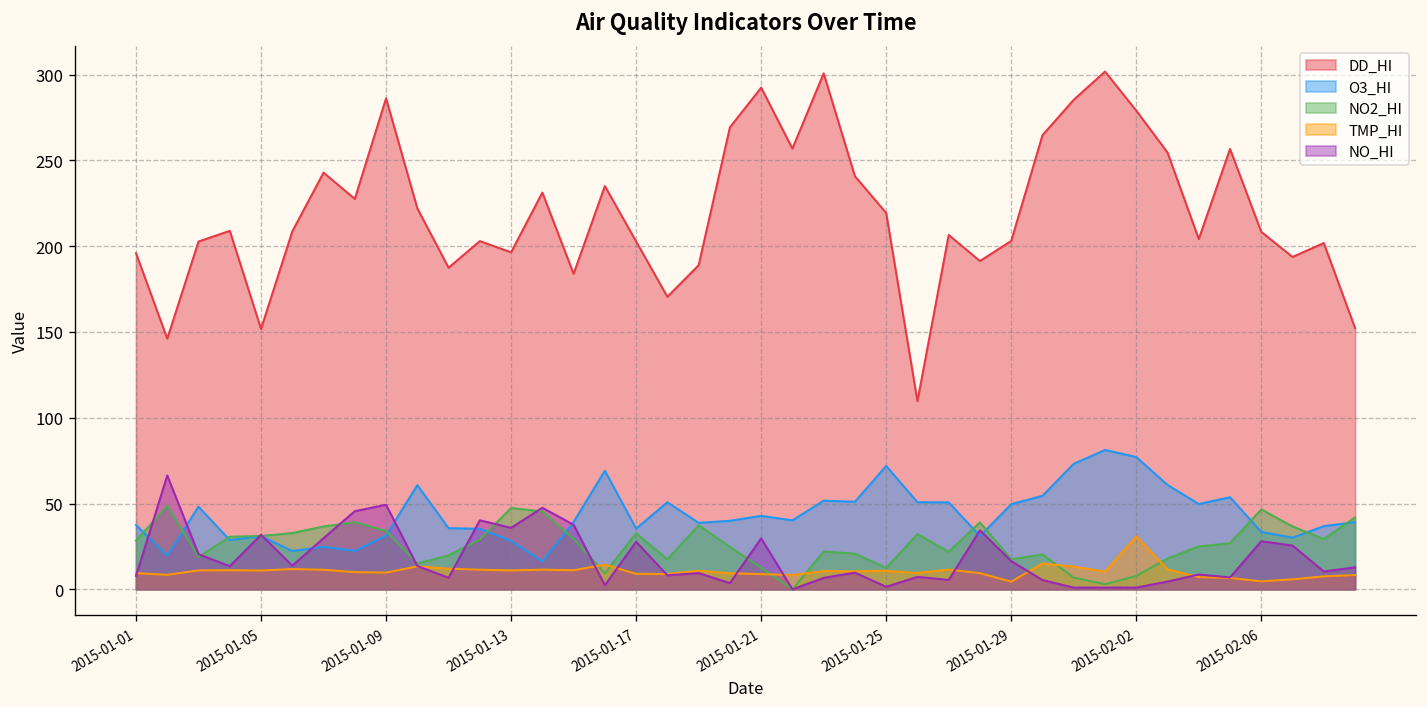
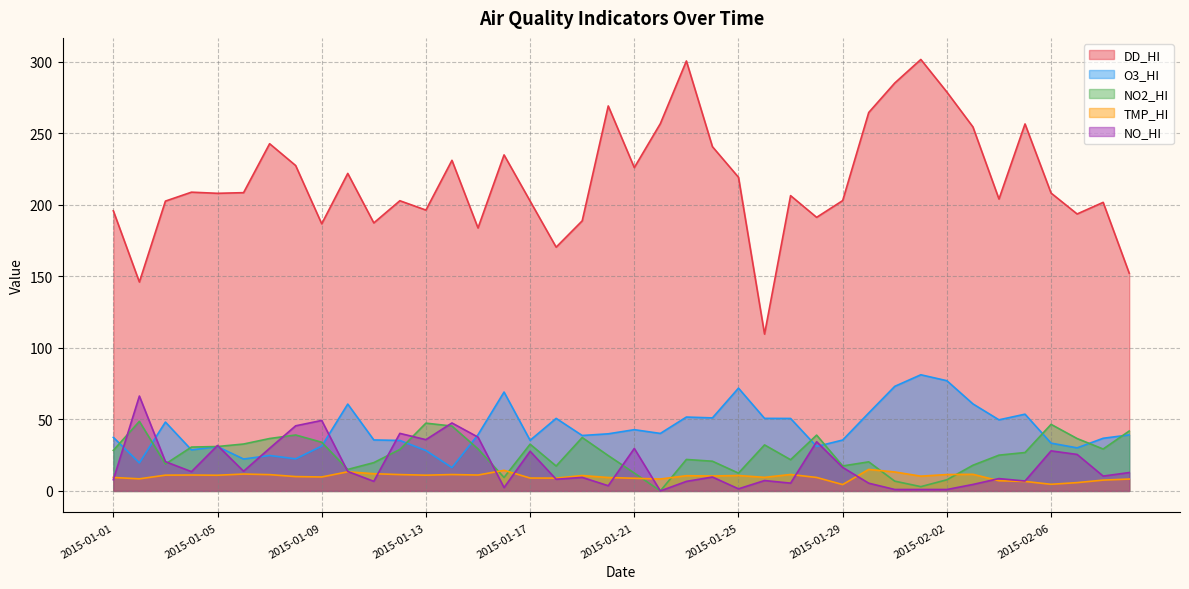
  {
    "DD_HI": {
      "2015-01-01": 196,
-     "2015-01-05": 152,
-     "2015-01-09": 286,
+     "2015-01-05": 208,
+     "2015-01-09": 187,
      "2015-01-13": 196,
      "2015-01-17": 203,
-     "2015-01-21": 292,
+     "2015-01-21": 226,
      "2015-01-25": 219,
      "2015-01-29": 203,
      "2015-02-02": 279,
      "2015-02-06": 208
    },
    "O3_HI": {
      "2015-01-01": 38,
      "2015-01-09": 31,
      "2015-01-13": 28,
      "2015-01-17": 35,
      "2015-01-21": 43,
      "2015-01-25": 72,
-     "2015-01-29": 50,
+     "2015-01-29": 36,
      "2015-02-02": 77,
      "2015-02-06": 33
    },
    "NO2_HI": {
      "2015-01-01": 28,
      "2015-01-09": 34,
      "2015-01-13": 47,
      "2015-01-17": 33,
      "2015-01-21": 13,
      "2015-02-02": 8,
      "2015-02-06": 47
    },
    "TMP_HI": {
      "2015-01-05": 11,
      "2015-01-09": 10,
      "2015-01-13": 11,
      "2015-01-17": 9,
      "2015-01-21": 9,
      "2015-01-29": 4,
-     "2015-02-02": 31,
+     "2015-02-02": 11,
      "2015-02-06": 5
    },
    "NO_HI": {
      "2015-01-09": 49,
      "2015-01-13": 36,
      "2015-01-17": 28,
      "2015-01-21": 30,
      "2015-01-25": 1,
      "2015-02-02": 1,
      "2015-02-06": 28
    }
  }
